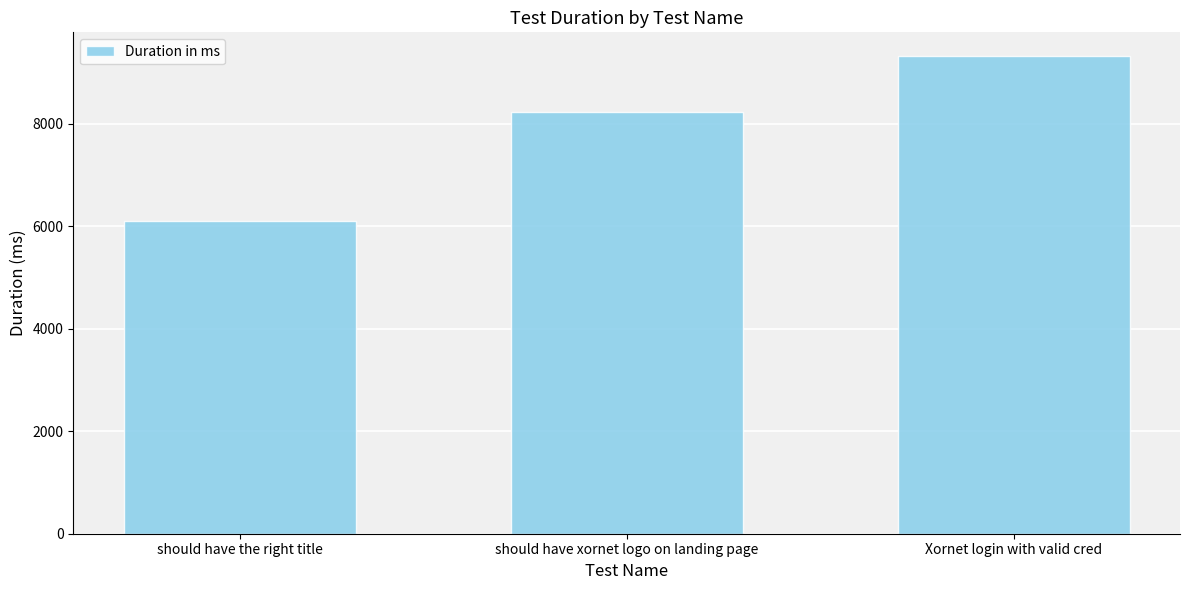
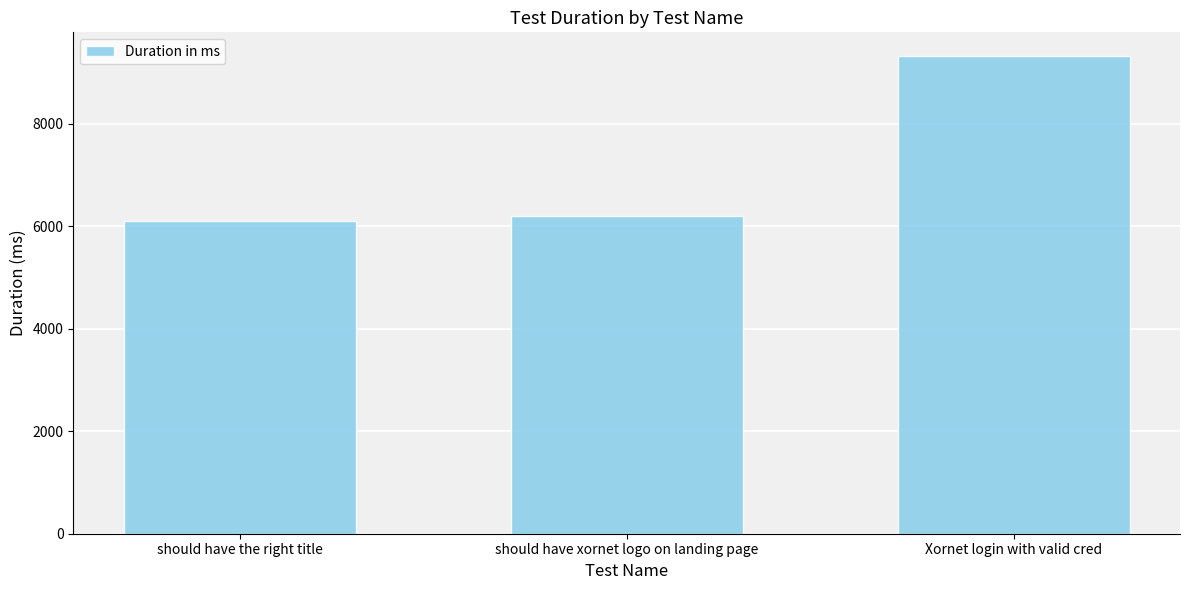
  {
    "should have the right title": 6100,
-   "should have xornet logo on landing page": 8200,
+   "should have xornet logo on landing page": 6200,
    "Xornet login with valid cred": 9300
  }
